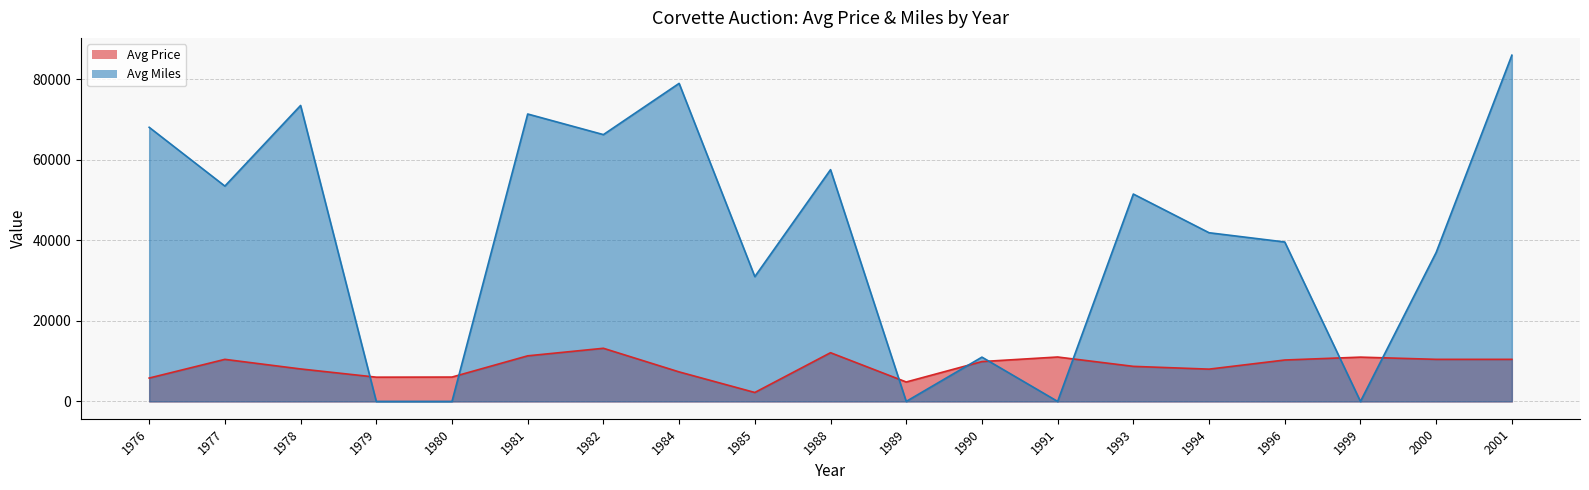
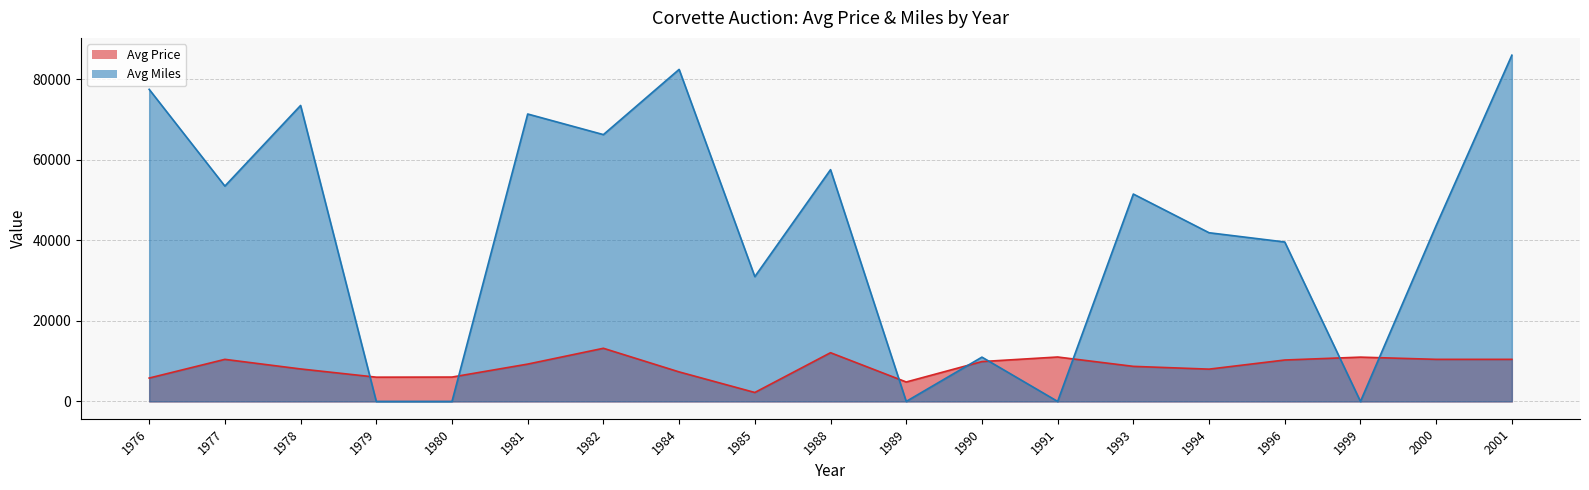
  {
    "Avg Price": {
      "1976": 6000,
      "1977": 10000,
      "1978": 8000,
      "1979": 6000,
      "1980": 6000,
-     "1981": 11000,
+     "1981": 9000,
      "1982": 13000,
      "1984": 7000,
      "1985": 2000,
      "1988": 12000,
      "1989": 5000,
      "1990": 10000,
      "1991": 11000,
      "1993": 9000,
      "1994": 8000,
      "1996": 10000,
      "1999": 11000,
      "2000": 10000,
      "2001": 10000
    },
    "Avg Miles": {
-     "1976": 68000,
+     "1976": 78000,
      "1977": 53000,
      "1978": 74000,
      "1979": 0,
      "1980": 0,
      "1981": 71000,
      "1982": 66000,
-     "1984": 79000,
+     "1984": 82000,
      "1985": 31000,
      "1988": 58000,
      "1989": 0,
      "1990": 11000,
      "1991": 0,
      "1993": 52000,
      "1994": 42000,
      "1996": 40000,
      "1999": 0,
-     "2000": 37000,
+     "2000": 44000,
      "2001": 86000
    }
  }
